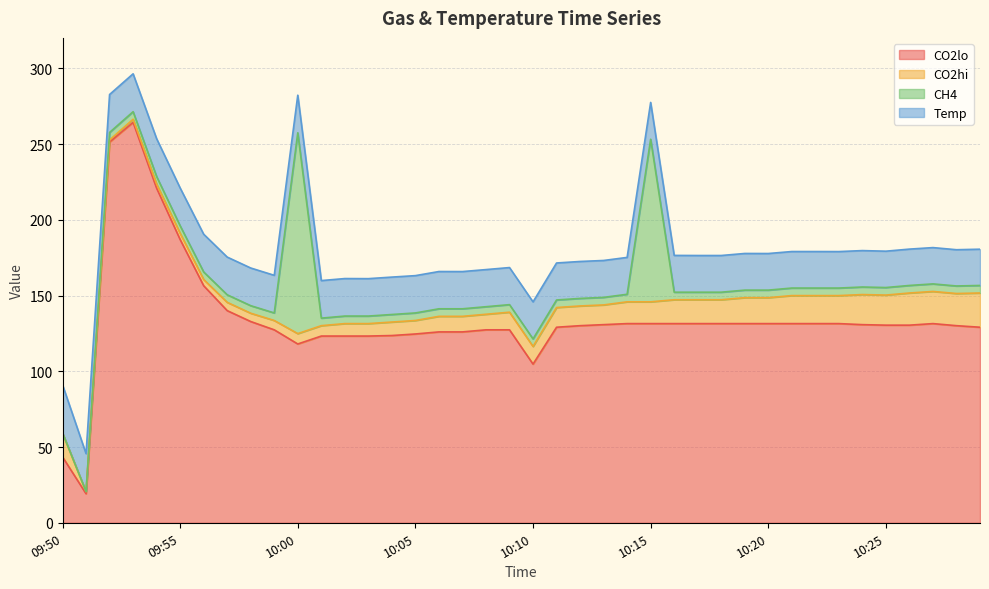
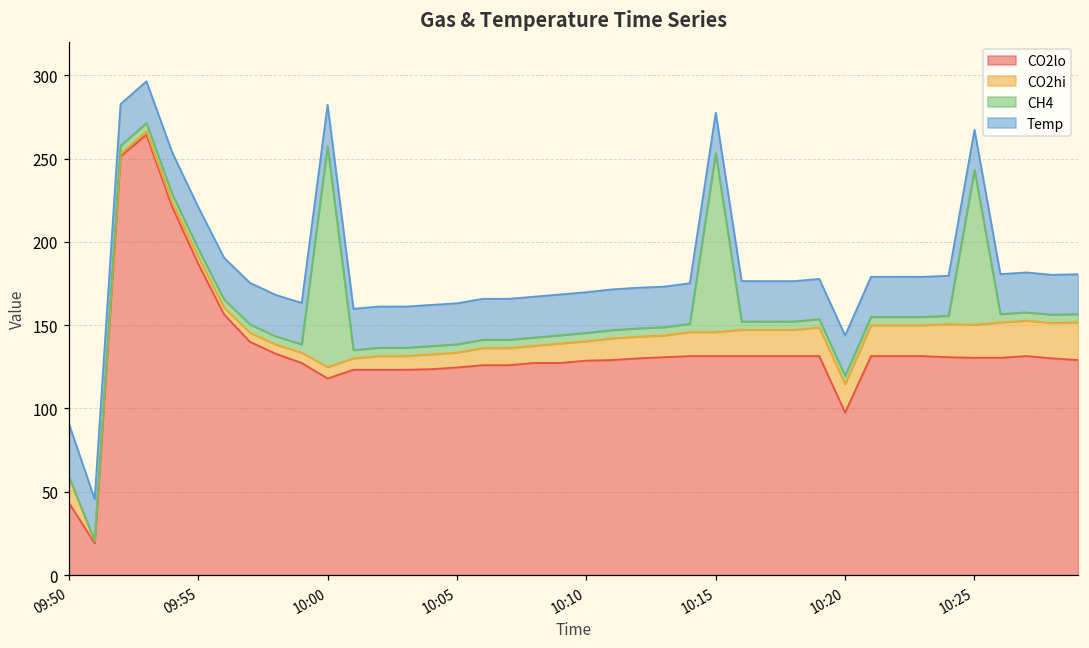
  {
    "CO2lo": {
      "09:50": 43,
      "09:55": 187,
      "10:00": 118,
      "10:05": 125,
-     "10:10": 105,
+     "10:10": 129,
      "10:15": 131,
-     "10:20": 131,
+     "10:20": 98,
      "10:25": 130
    },
    "CO2hi": {
      "09:55": 4,
      "10:00": 7,
      "10:05": 9,
      "10:10": 12,
      "10:15": 14,
      "10:20": 17,
      "10:25": 20
    },
    "CH4": {
      "09:55": 5,
      "10:00": 133,
      "10:05": 5,
      "10:10": 5,
      "10:15": 107,
      "10:20": 5,
-     "10:25": 5
+     "10:25": 93
    },
    "Temp": {
      "09:50": 32,
      "09:55": 25,
      "10:00": 25,
      "10:05": 25,
      "10:10": 24,
      "10:15": 24,
      "10:20": 24,
      "10:25": 24
    }
  }
